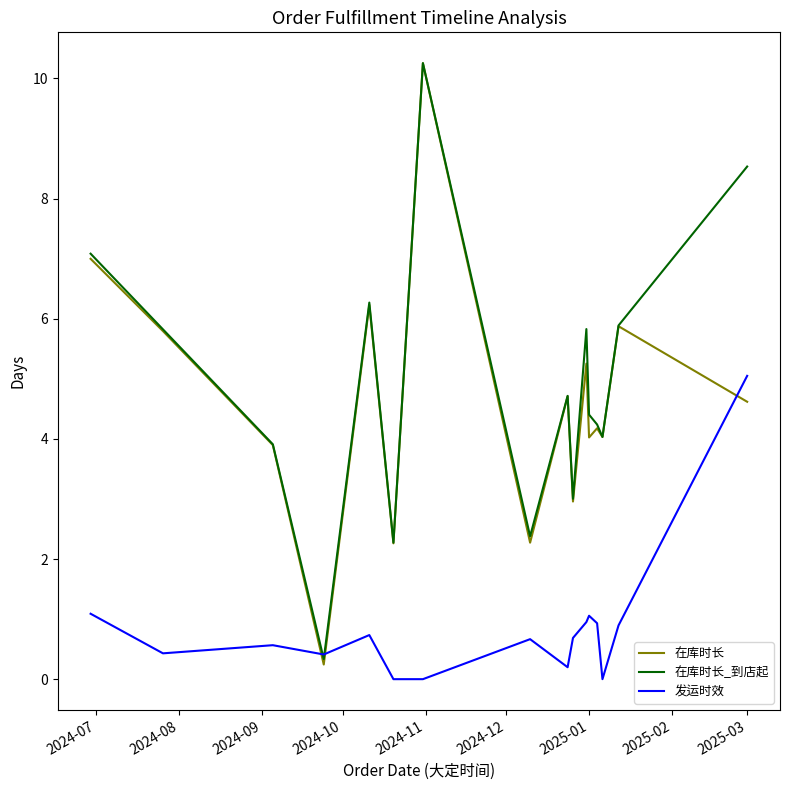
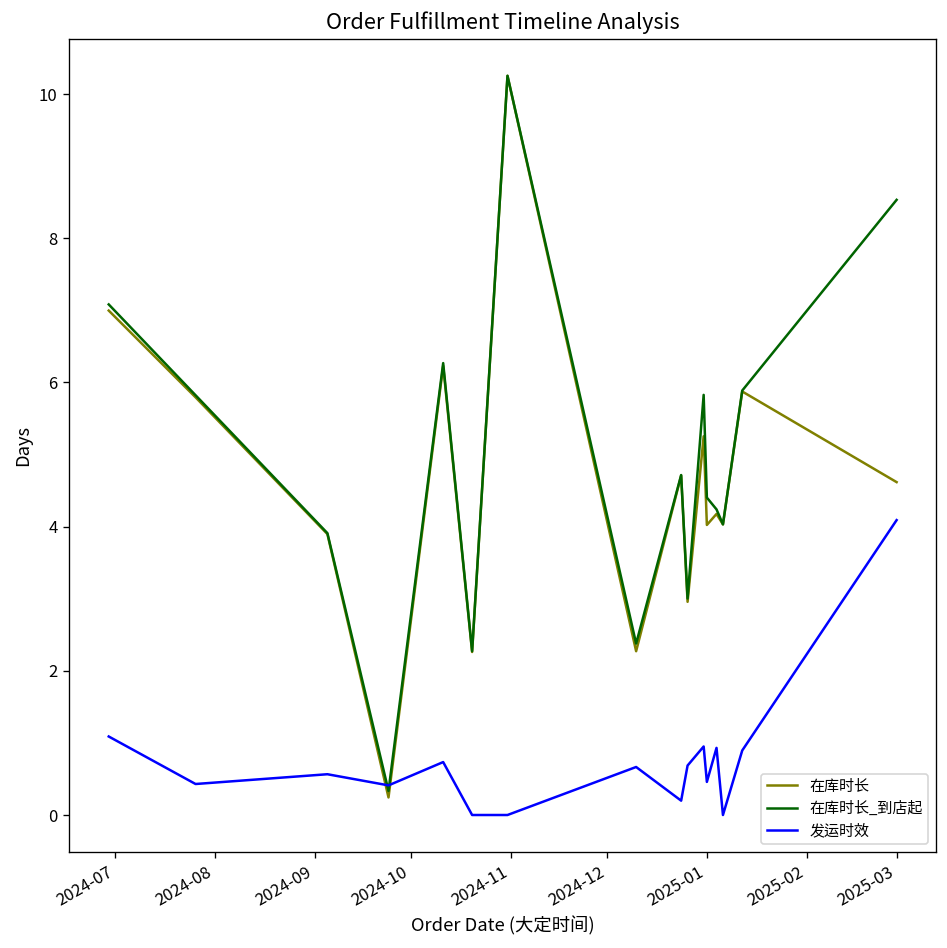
  {
    "在库时长": {
      "2025-01": 4.0,
      "2025-03": 4.6
    },
    "在库时长_到店起": {
      "2025-01": 4.4,
      "2025-03": 8.5
    },
    "发运时效": {
-     "2025-01": 1.1,
-     "2025-03": 5.0
+     "2025-01": 0.5,
+     "2025-03": 4.1
    }
  }
